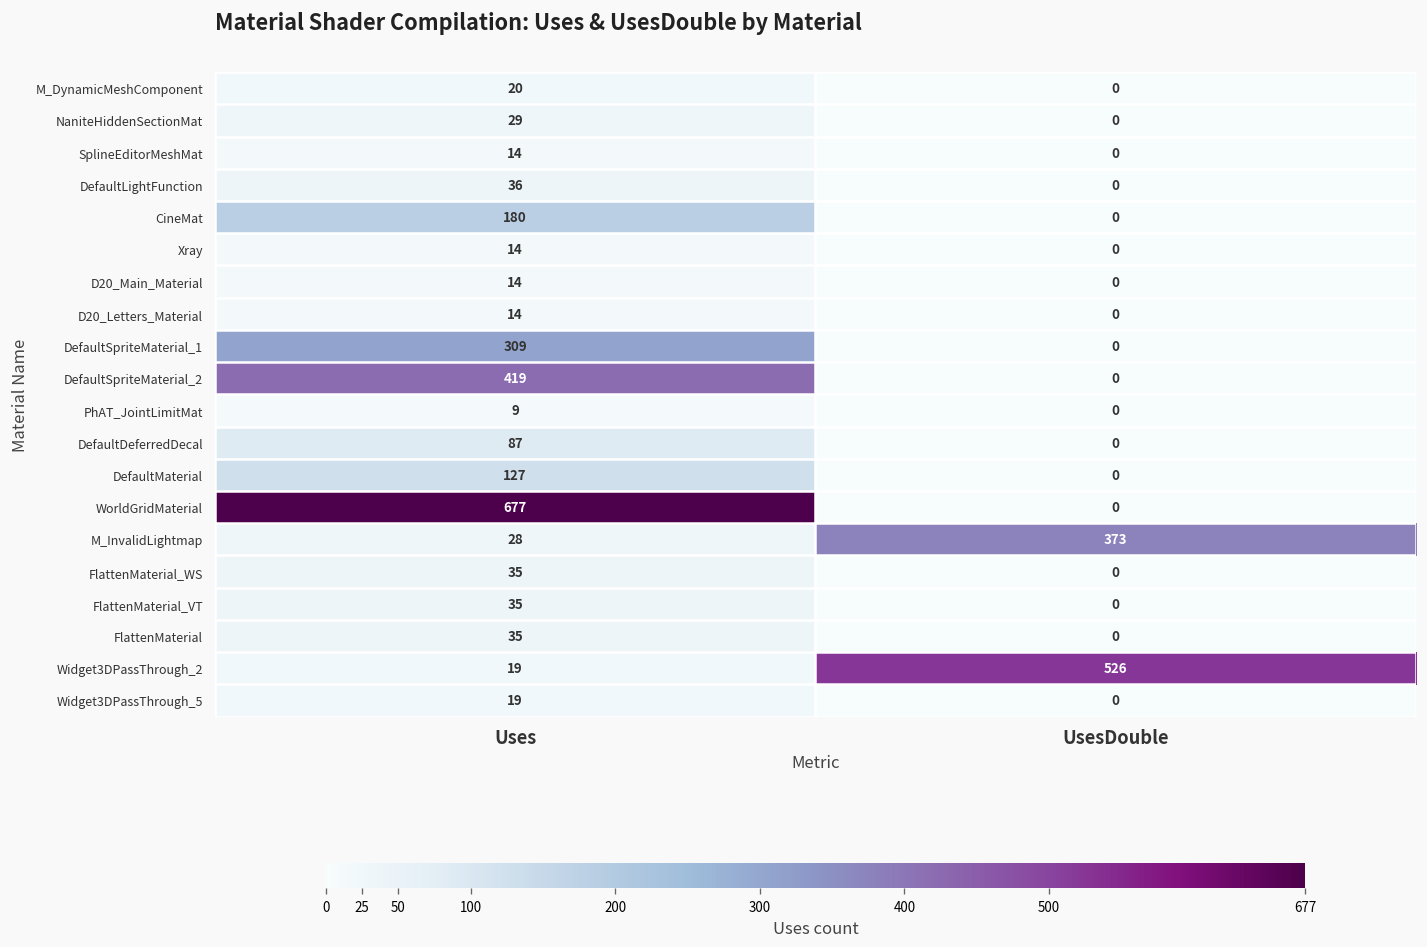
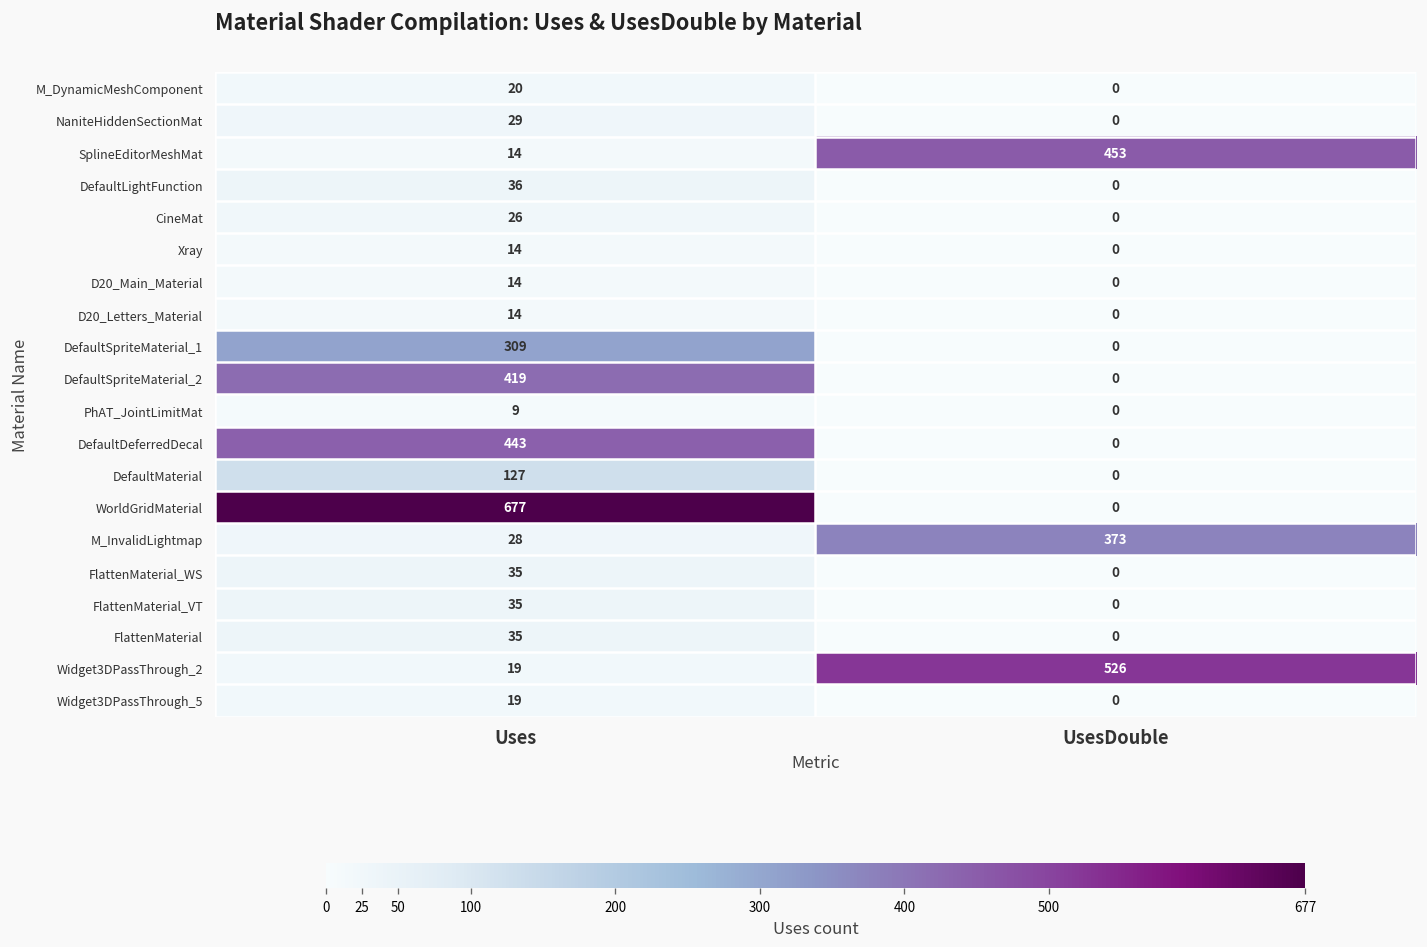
  {
    "M_DynamicMeshComponent": {
      "Uses": 20,
      "UsesDouble": 0
    },
    "NaniteHiddenSectionMat": {
      "Uses": 29,
      "UsesDouble": 0
    },
    "SplineEditorMeshMat": {
      "Uses": 14,
-     "UsesDouble": 0
+     "UsesDouble": 453
    },
    "DefaultLightFunction": {
      "Uses": 36,
      "UsesDouble": 0
    },
    "CineMat": {
-     "Uses": 180,
+     "Uses": 26,
      "UsesDouble": 0
    },
    "Xray": {
      "Uses": 14,
      "UsesDouble": 0
    },
    "D20_Main_Material": {
      "Uses": 14,
      "UsesDouble": 0
    },
    "D20_Letters_Material": {
      "Uses": 14,
      "UsesDouble": 0
    },
    "DefaultSpriteMaterial_1": {
      "Uses": 309,
      "UsesDouble": 0
    },
    "DefaultSpriteMaterial_2": {
      "Uses": 419,
      "UsesDouble": 0
    },
    "PhAT_JointLimitMat": {
      "Uses": 9,
      "UsesDouble": 0
    },
    "DefaultDeferredDecal": {
-     "Uses": 87,
+     "Uses": 443,
      "UsesDouble": 0
    },
    "DefaultMaterial": {
      "Uses": 127,
      "UsesDouble": 0
    },
    "WorldGridMaterial": {
      "Uses": 677,
      "UsesDouble": 0
    },
    "M_InvalidLightmap": {
      "Uses": 28,
      "UsesDouble": 373
    },
    "FlattenMaterial_WS": {
      "Uses": 35,
      "UsesDouble": 0
    },
    "FlattenMaterial_VT": {
      "Uses": 35,
      "UsesDouble": 0
    },
    "FlattenMaterial": {
      "Uses": 35,
      "UsesDouble": 0
    },
    "Widget3DPassThrough_2": {
      "Uses": 19,
      "UsesDouble": 526
    },
    "Widget3DPassThrough_5": {
      "Uses": 19,
      "UsesDouble": 0
    }
  }
